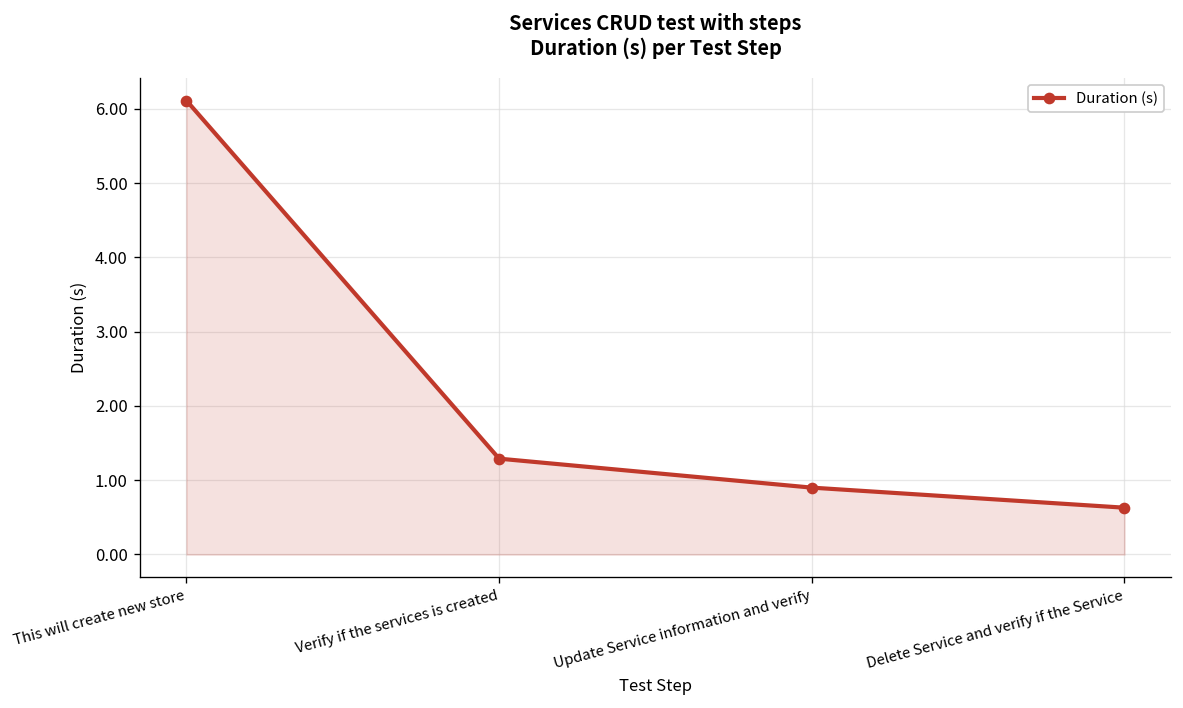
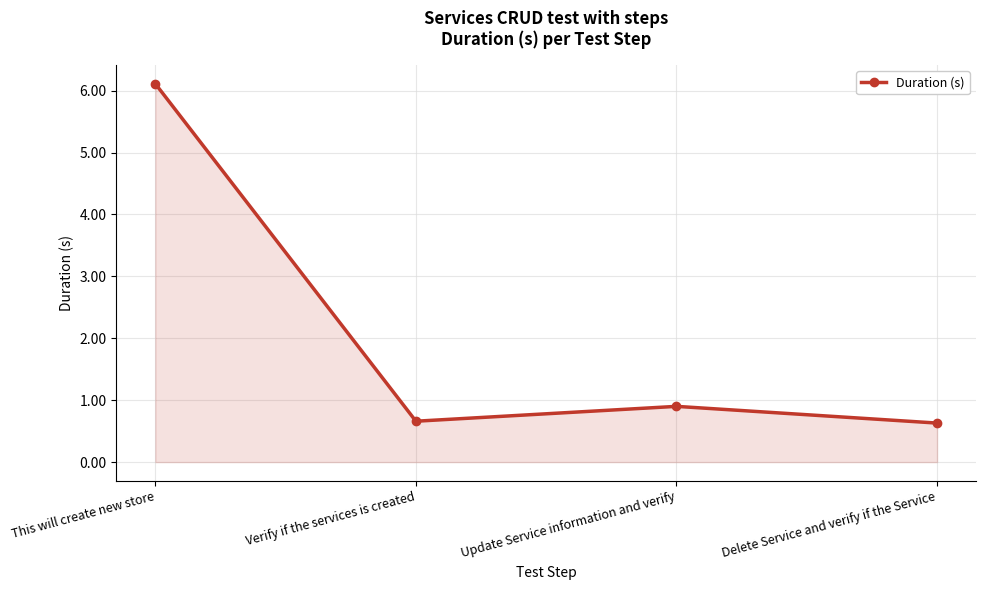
  {
    "This will create new store": 6.1,
-   "Verify if the services is created": 1.3,
+   "Verify if the services is created": 0.7,
    "Update Service information and verify": 0.9,
    "Delete Service and verify if the Service": 0.6
  }
